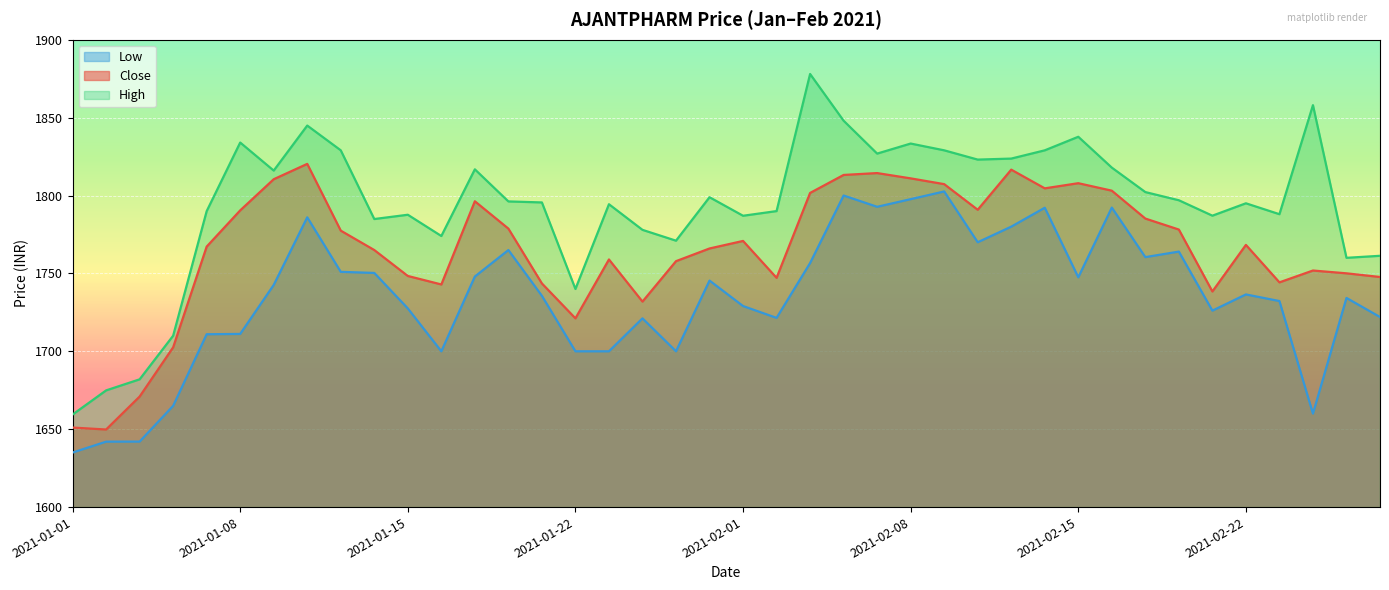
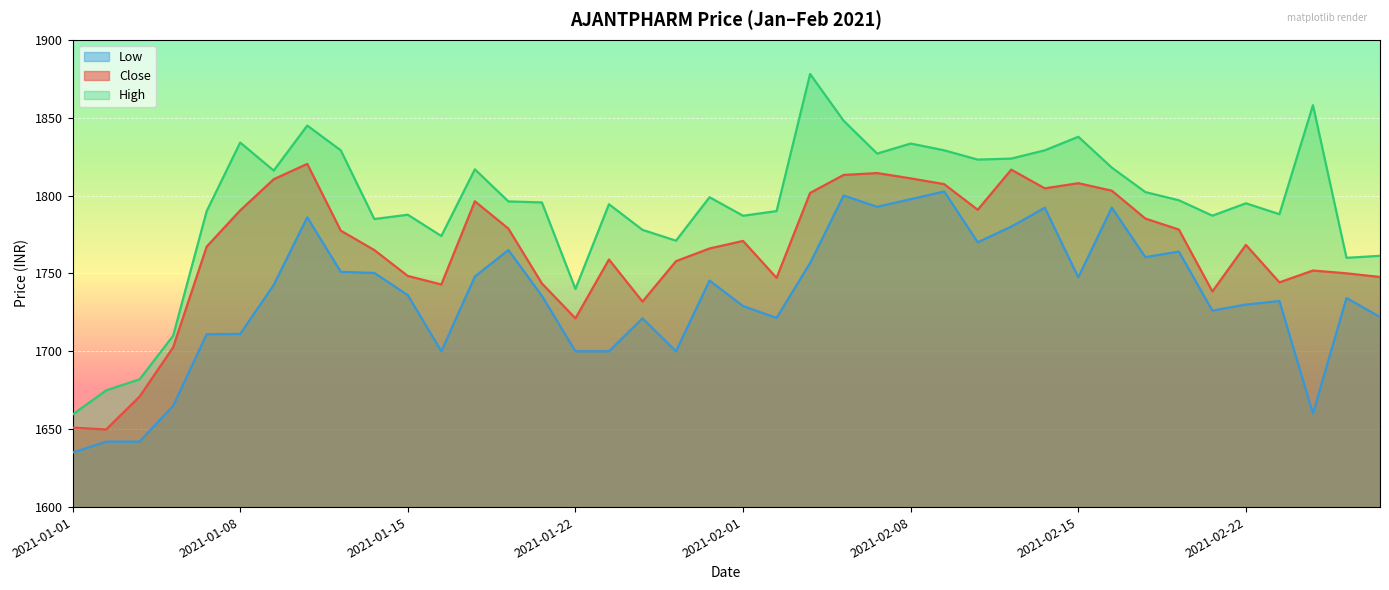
  {
    "Low": {
      "2021-01-01": 1635,
      "2021-01-08": 1711,
-     "2021-01-15": 1728,
+     "2021-01-15": 1736,
      "2021-01-22": 1700,
      "2021-02-01": 1729,
      "2021-02-08": 1798,
      "2021-02-15": 1748,
-     "2021-02-22": 1737
+     "2021-02-22": 1730
    },
    "Close": {
      "2021-01-01": 1651,
      "2021-01-08": 1790,
      "2021-01-15": 1748,
      "2021-01-22": 1721,
      "2021-02-01": 1771,
      "2021-02-08": 1811,
      "2021-02-15": 1808,
      "2021-02-22": 1768
    },
    "High": {
      "2021-01-01": 1659,
      "2021-01-08": 1834,
      "2021-01-15": 1788,
      "2021-01-22": 1740,
      "2021-02-01": 1787,
      "2021-02-08": 1833,
      "2021-02-15": 1838,
      "2021-02-22": 1795
    }
  }
